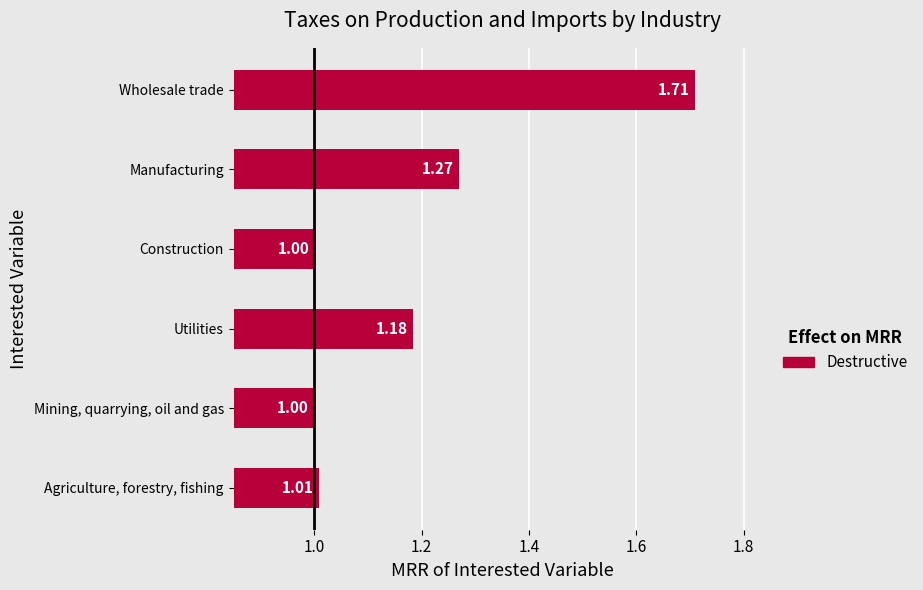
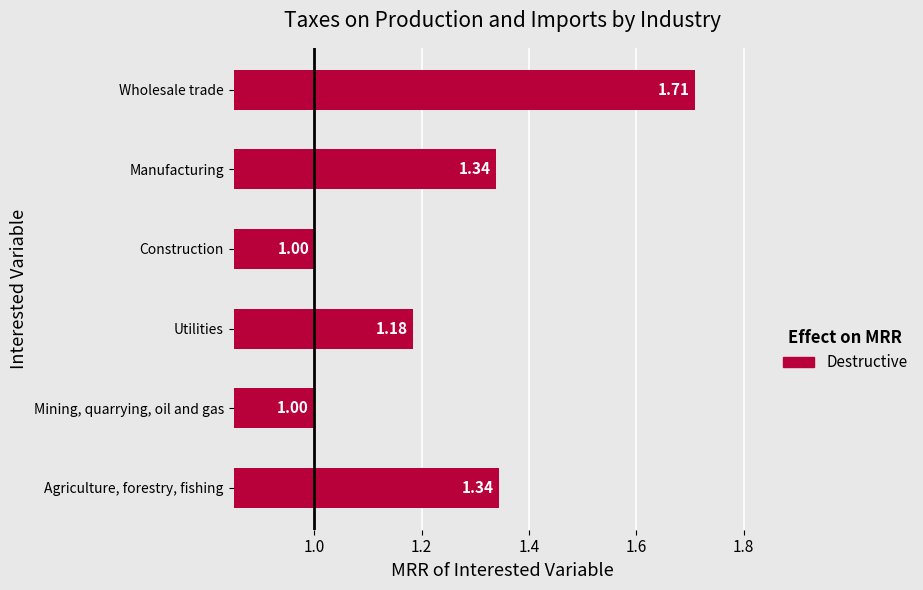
  {
    "Wholesale trade": 1.71,
-   "Manufacturing": 1.27,
+   "Manufacturing": 1.34,
    "Construction": 1.00,
    "Utilities": 1.18,
    "Mining, quarrying, oil and gas": 1.00,
-   "Agriculture, forestry, fishing": 1.01
+   "Agriculture, forestry, fishing": 1.34
  }
